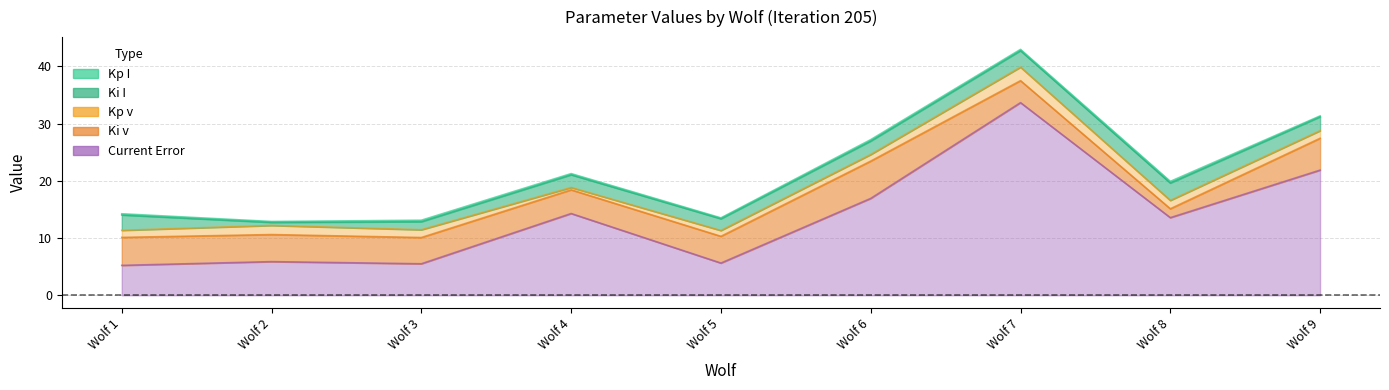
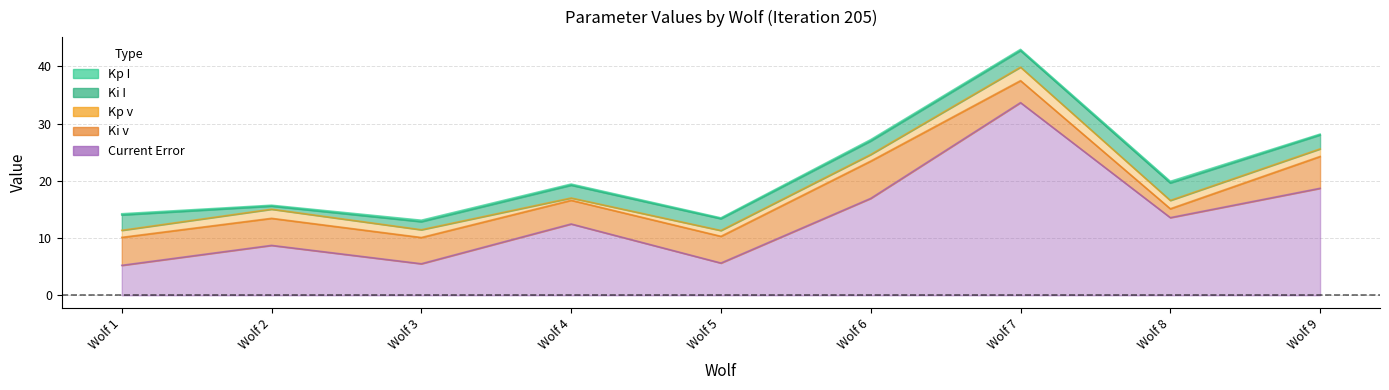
  {
    "Current Error": {
      "Wolf 1": 5,
-     "Wolf 2": 6,
+     "Wolf 2": 9,
      "Wolf 3": 6,
-     "Wolf 4": 14,
+     "Wolf 4": 12,
      "Wolf 5": 6,
      "Wolf 6": 17,
      "Wolf 7": 34,
      "Wolf 8": 14,
-     "Wolf 9": 22
+     "Wolf 9": 19
    }
  }
